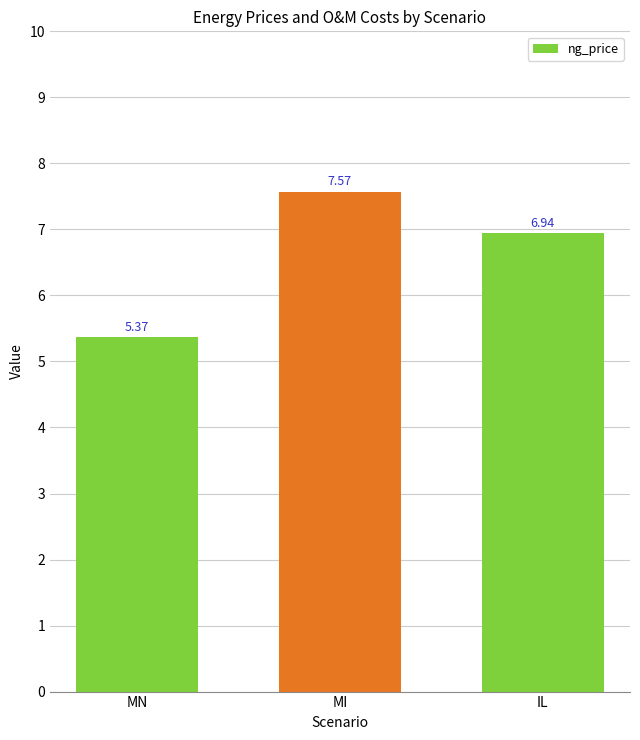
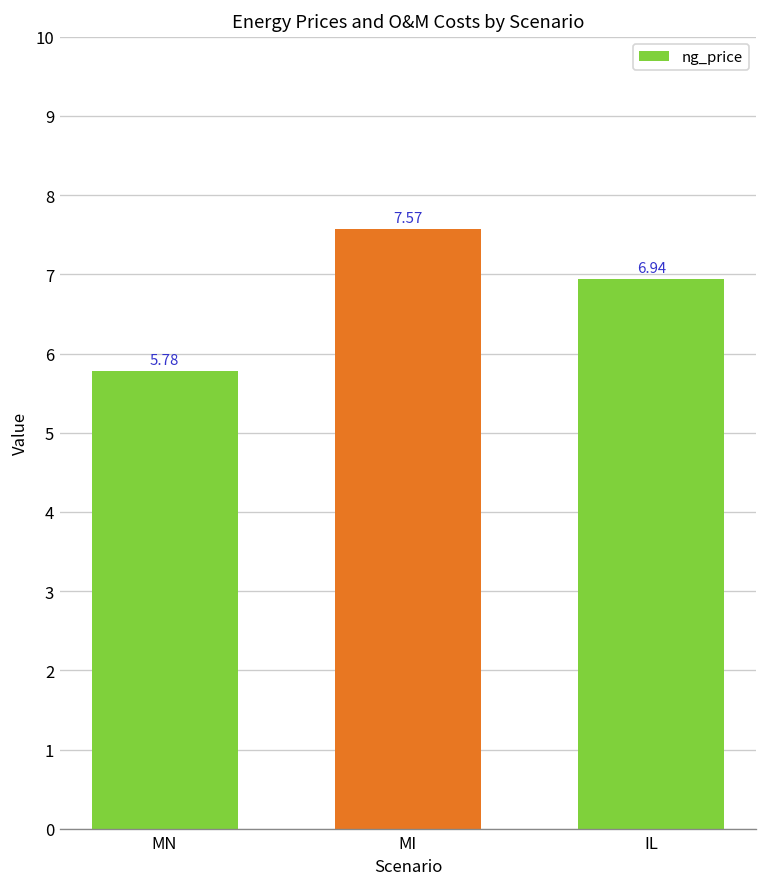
  {
-   "MN": 5.37,
+   "MN": 5.78,
    "MI": 7.57,
    "IL": 6.94
  }
